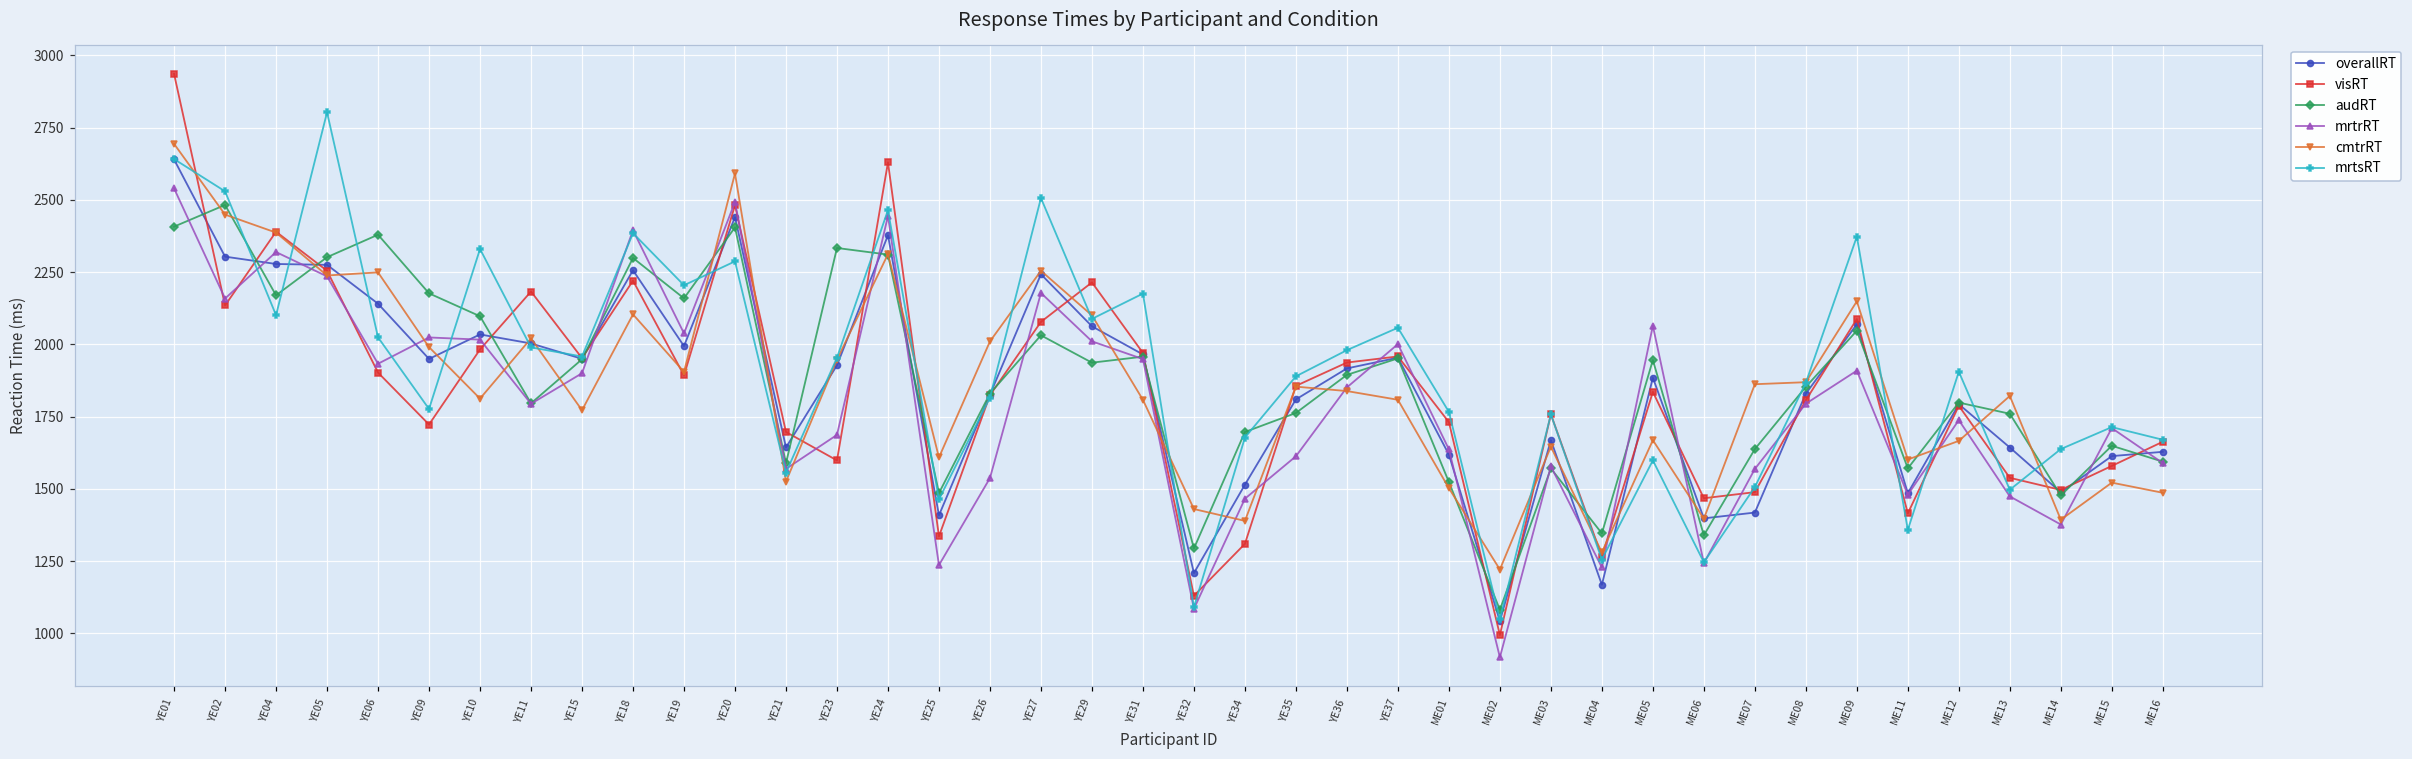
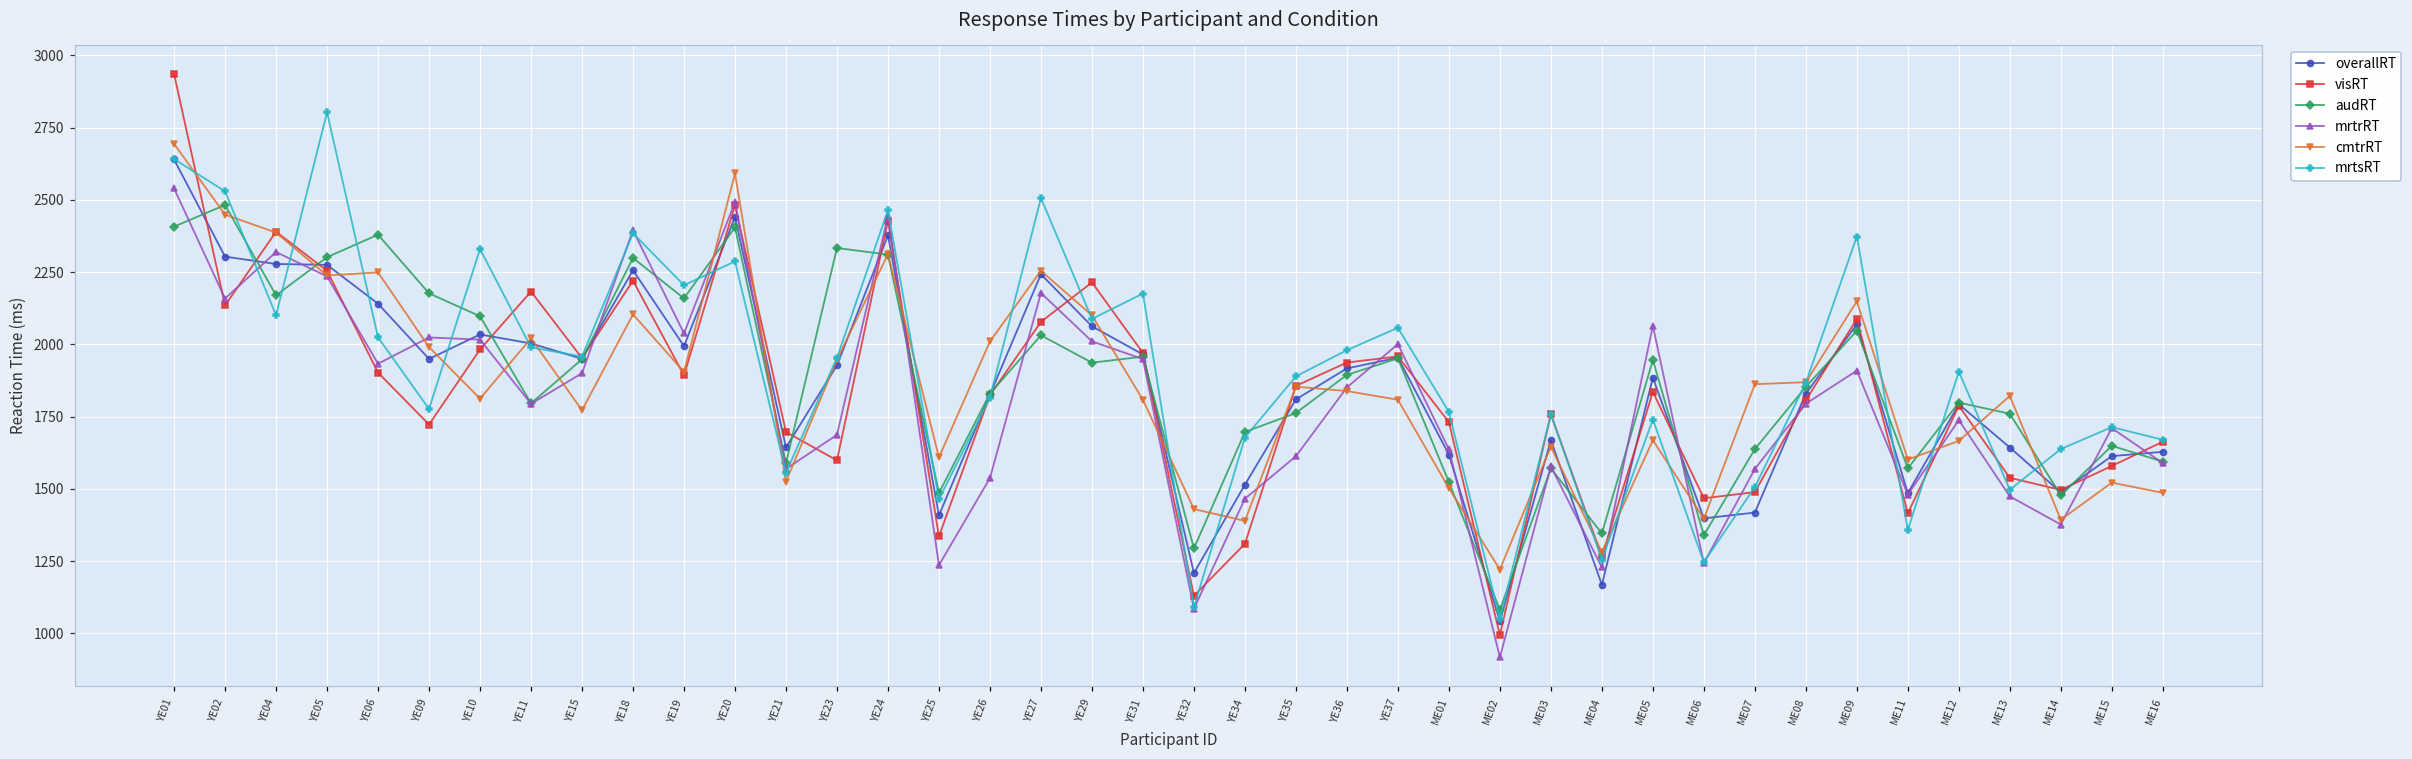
  {
    "overallRT": {
      "YE02": 2300,
      "YE04": 2280,
      "YE05": 2280,
      "YE06": 2140,
      "YE09": 1950,
      "YE10": 2030,
      "YE11": 2000,
      "YE18": 2260,
      "YE19": 1990,
      "YE20": 2440,
      "YE21": 1640,
      "YE23": 1930,
      "YE24": 2380,
      "YE25": 1410,
      "YE27": 2240,
      "YE29": 2060,
      "YE32": 1210,
      "YE34": 1510,
      "YE35": 1810,
      "YE36": 1920,
      "ME01": 1620,
      "ME03": 1670,
      "ME04": 1170,
      "ME05": 1880,
      "ME07": 1420,
      "ME08": 1830,
      "ME09": 2070,
      "ME13": 1640,
      "ME15": 1610,
      "ME16": 1630
    },
    "visRT": {
      "YE01": 2940,
      "YE02": 2130,
      "YE05": 2250,
      "YE06": 1900,
      "YE09": 1720,
      "YE10": 1980,
      "YE11": 2180,
      "YE18": 2220,
      "YE19": 1890,
      "YE20": 2480,
      "YE21": 1700,
      "YE23": 1600,
-     "YE24": 2630,
+     "YE24": 2430,
      "YE25": 1340,
      "YE27": 2080,
      "YE29": 2210,
      "YE32": 1130,
      "YE34": 1310,
      "YE36": 1940,
      "ME01": 1730,
      "ME02": 990,
      "ME04": 1270,
      "ME05": 1840,
      "ME06": 1470,
      "ME07": 1490,
      "ME08": 1810,
      "ME09": 2090,
      "ME11": 1420,
      "ME13": 1540,
      "ME15": 1580
    },
    "audRT": {
      "YE01": 2410,
      "YE02": 2480,
      "YE04": 2170,
      "YE05": 2300,
      "YE06": 2380,
      "YE09": 2180,
      "YE10": 2100,
      "YE18": 2300,
      "YE19": 2160,
      "YE20": 2410,
      "YE21": 1590,
      "YE23": 2330,
      "YE25": 1490,
      "YE27": 2030,
      "YE29": 1940,
      "YE32": 1290,
      "YE34": 1700,
      "YE35": 1760,
      "YE36": 1890,
      "ME01": 1520,
      "ME02": 1080,
      "ME04": 1350,
      "ME05": 1950,
      "ME06": 1340,
      "ME07": 1640,
      "ME08": 1850,
      "ME09": 2050,
      "ME11": 1570,
      "ME13": 1760,
      "ME14": 1480,
      "ME15": 1650
    },
    "mrtrRT": {
      "YE01": 2540,
      "YE02": 2160,
      "YE04": 2320,
      "YE06": 1930,
      "YE09": 2020,
      "YE10": 2020,
      "YE15": 1900,
      "YE18": 2400,
      "YE19": 2040,
      "YE20": 2490,
      "YE21": 1570,
      "YE23": 1690,
      "YE24": 2440,
      "YE25": 1240,
      "YE26": 1540,
      "YE27": 2180,
      "YE29": 2010,
      "YE34": 1470,
      "YE35": 1610,
      "YE36": 1850,
      "YE37": 2000,
      "ME01": 1640,
      "ME02": 920,
      "ME04": 1230,
      "ME05": 2060,
      "ME07": 1570,
      "ME08": 1790,
      "ME09": 1910,
      "ME12": 1740,
      "ME13": 1470,
      "ME14": 1380
    },
    "cmtrRT": {
      "YE01": 2690,
      "YE02": 2450,
      "YE06": 2250,
      "YE09": 1990,
      "YE10": 1810,
      "YE11": 2020,
      "YE15": 1770,
      "YE18": 2100,
      "YE19": 1910,
      "YE20": 2590,
      "YE21": 1530,
      "YE25": 1610,
      "YE26": 2010,
      "YE27": 2250,
      "YE29": 2100,
      "YE31": 1810,
      "YE32": 1430,
      "YE34": 1390,
      "YE36": 1840,
      "YE37": 1810,
      "ME01": 1500,
      "ME02": 1220,
      "ME03": 1650,
      "ME04": 1280,
      "ME05": 1670,
      "ME07": 1860,
      "ME09": 2150,
      "ME11": 1600,
      "ME12": 1670,
      "ME13": 1820,
      "ME14": 1390,
      "ME15": 1520,
      "ME16": 1490
    },
    "mrtsRT": {
      "YE02": 2530,
      "YE04": 2100,
      "YE05": 2800,
      "YE06": 2020,
      "YE09": 1780,
      "YE10": 2330,
      "YE11": 1990,
      "YE18": 2380,
      "YE19": 2200,
      "YE20": 2290,
      "YE21": 1560,
      "YE24": 2460,
      "YE25": 1460,
      "YE27": 2510,
      "YE29": 2090,
      "YE31": 2180,
      "YE34": 1680,
      "YE35": 1890,
      "YE36": 1980,
      "YE37": 2060,
      "ME01": 1770,
      "ME04": 1260,
-     "ME05": 1600,
+     "ME05": 1740,
      "ME07": 1510,
      "ME09": 2370,
      "ME11": 1360,
      "ME12": 1910,
      "ME13": 1500,
      "ME14": 1640
    }
  }
